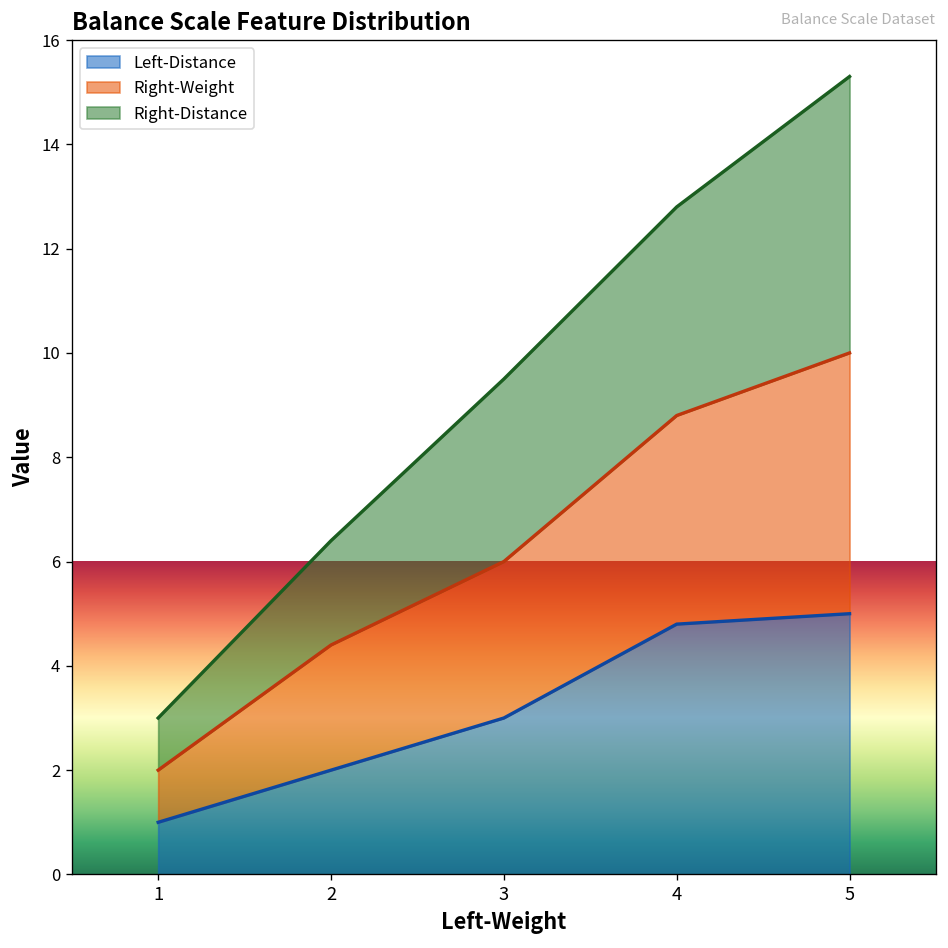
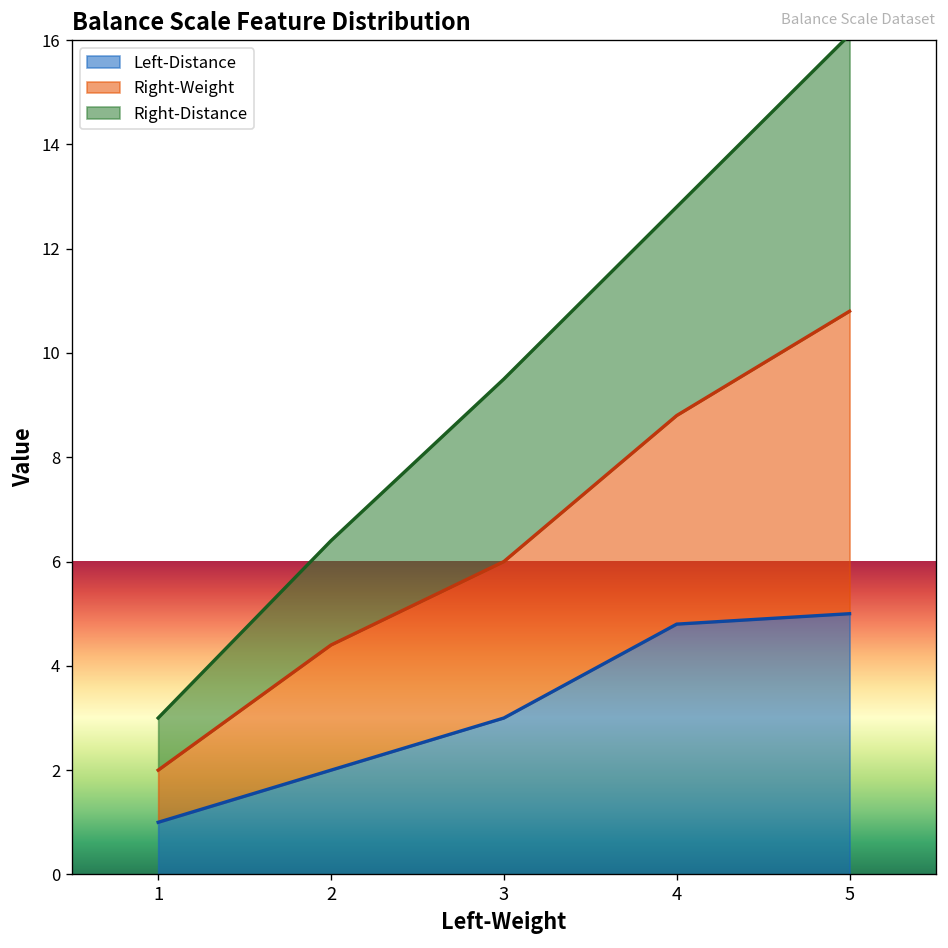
  {
    "Left-Distance": {
      "1": 1.0,
      "2": 2.0,
      "3": 3.0,
      "4": 4.8,
      "5": 5.0
    },
    "Right-Weight": {
      "1": 1.0,
      "2": 2.4,
      "3": 3.0,
      "4": 4.0,
-     "5": 5.0
+     "5": 5.8
    },
    "Right-Distance": {
      "1": 1.0,
      "2": 2.0,
      "3": 3.5,
      "4": 4.0
    }
  }
